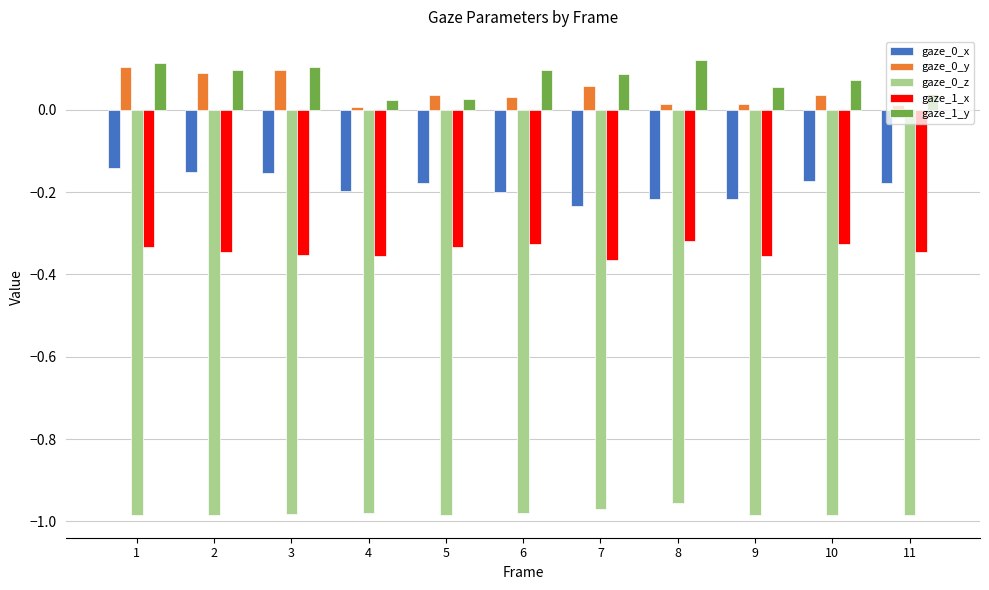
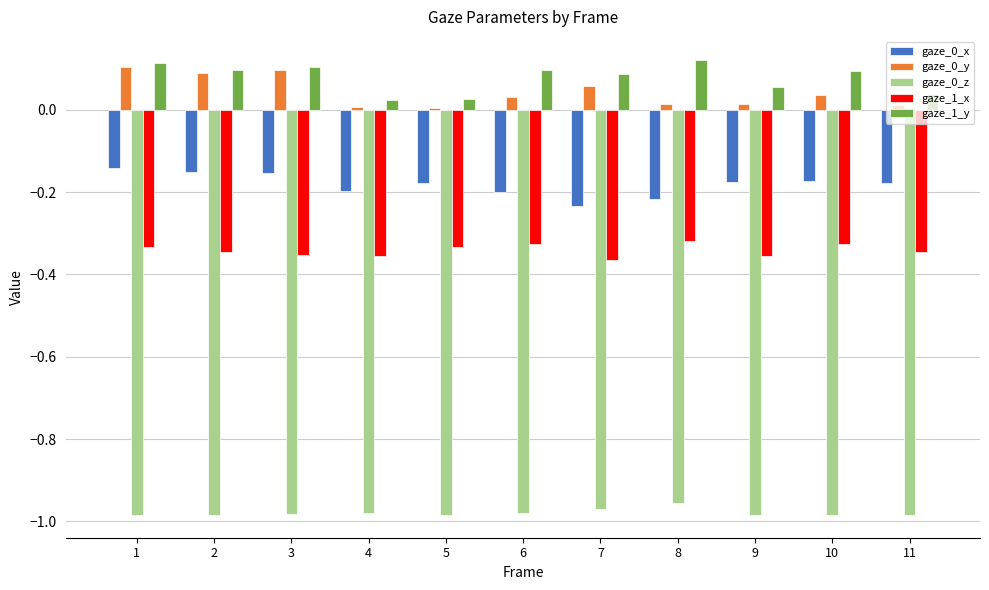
  {
    "gaze_0_x": {
      "1": -0.14,
      "2": -0.15,
      "3": -0.15,
      "4": -0.20,
      "5": -0.18,
      "6": -0.20,
      "7": -0.23,
      "8": -0.22,
-     "9": -0.22,
+     "9": -0.18,
      "10": -0.17,
      "11": -0.18
    },
    "gaze_0_y": {
      "1": 0.10,
      "2": 0.09,
      "3": 0.10,
      "4": 0.01,
-     "5": 0.04,
+     "5": 0.01,
      "6": 0.03,
      "7": 0.06,
      "8": 0.01,
      "9": 0.01,
      "10": 0.04
    },
    "gaze_0_z": {
      "1": -0.98,
      "2": -0.98,
      "3": -0.98,
      "4": -0.98,
      "5": -0.98,
      "6": -0.98,
      "7": -0.97,
      "8": -0.96,
      "9": -0.98,
      "10": -0.98,
      "11": -0.98
    },
    "gaze_1_x": {
      "1": -0.33,
      "2": -0.35,
      "3": -0.35,
      "4": -0.35,
      "5": -0.33,
      "6": -0.33,
      "7": -0.36,
      "8": -0.32,
      "9": -0.36,
      "10": -0.33,
      "11": -0.35
    },
    "gaze_1_y": {
      "1": 0.11,
      "2": 0.10,
      "3": 0.10,
      "4": 0.02,
      "5": 0.03,
      "6": 0.10,
      "7": 0.09,
      "8": 0.12,
      "9": 0.06,
-     "10": 0.07
+     "10": 0.10
    }
  }
